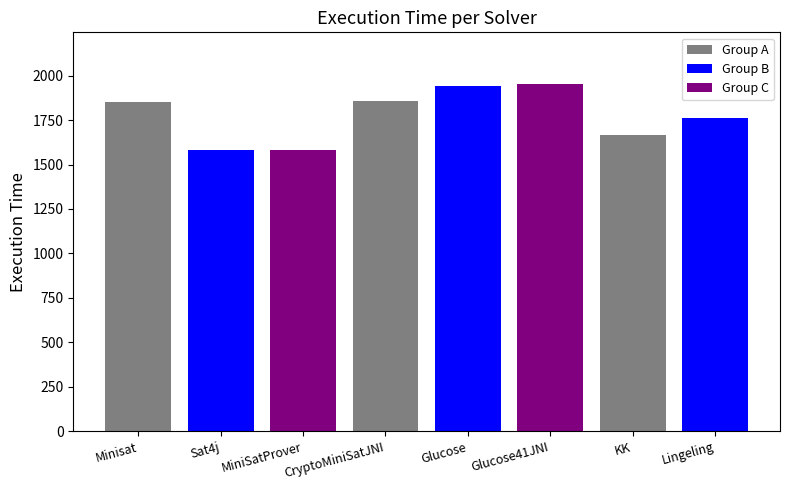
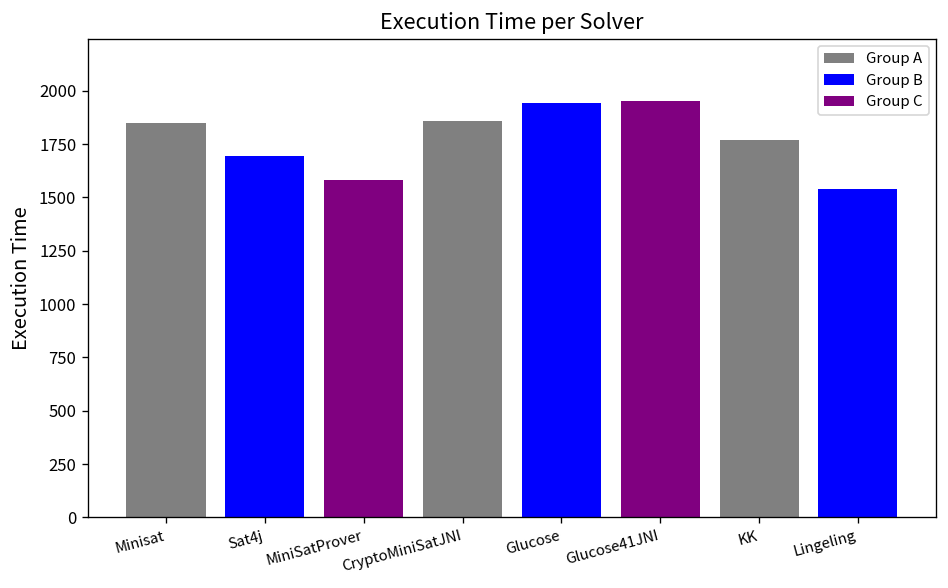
  {
    "Minisat": 1850,
-   "Sat4j": 1580,
+   "Sat4j": 1690,
    "MiniSatProver": 1580,
    "CryptoMiniSatJNI": 1860,
    "Glucose": 1940,
    "Glucose41JNI": 1950,
-   "KK": 1660,
-   "Lingeling": 1760
+   "KK": 1770,
+   "Lingeling": 1540
  }
